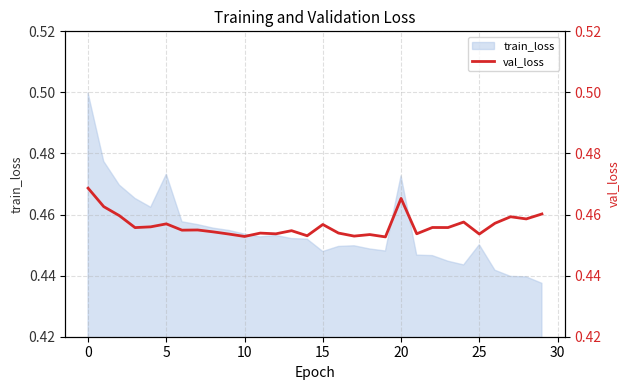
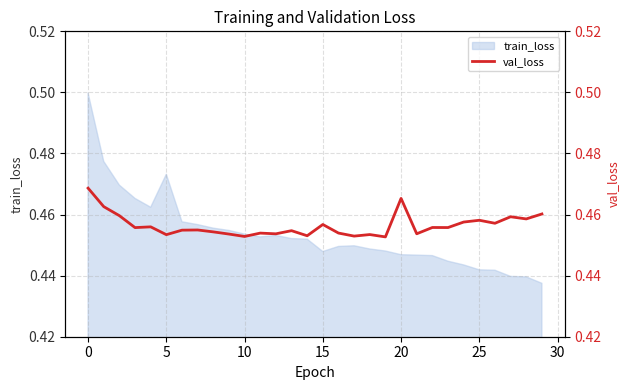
  {
    "train_loss": {
      "0": 0.500,
      "5": 0.473,
      "10": 0.454,
      "15": 0.448,
-     "20": 0.473,
-     "25": 0.450
+     "20": 0.447,
+     "25": 0.442
    },
    "val_loss": {
      "0": 0.469,
-     "5": 0.457,
+     "5": 0.453,
      "10": 0.453,
      "15": 0.457,
      "20": 0.465,
-     "25": 0.454
+     "25": 0.458
    }
  }
